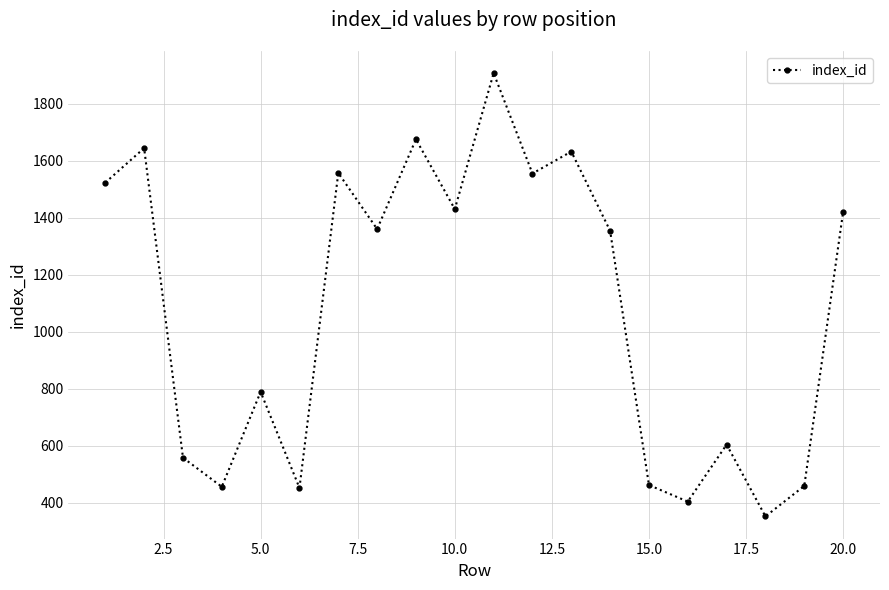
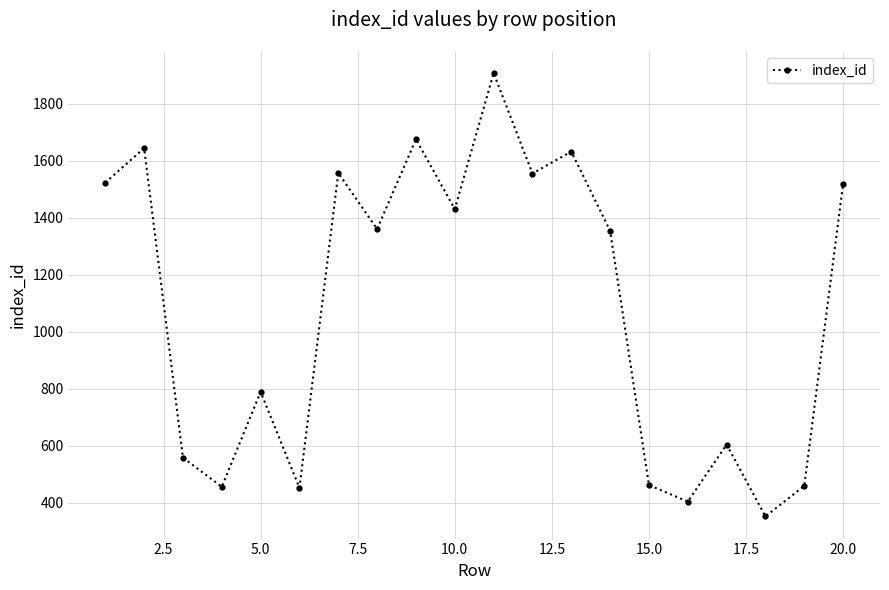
  {
    "5.0": 790,
    "10.0": 1430,
    "15.0": 460,
-   "20.0": 1420
+   "20.0": 1520
  }
